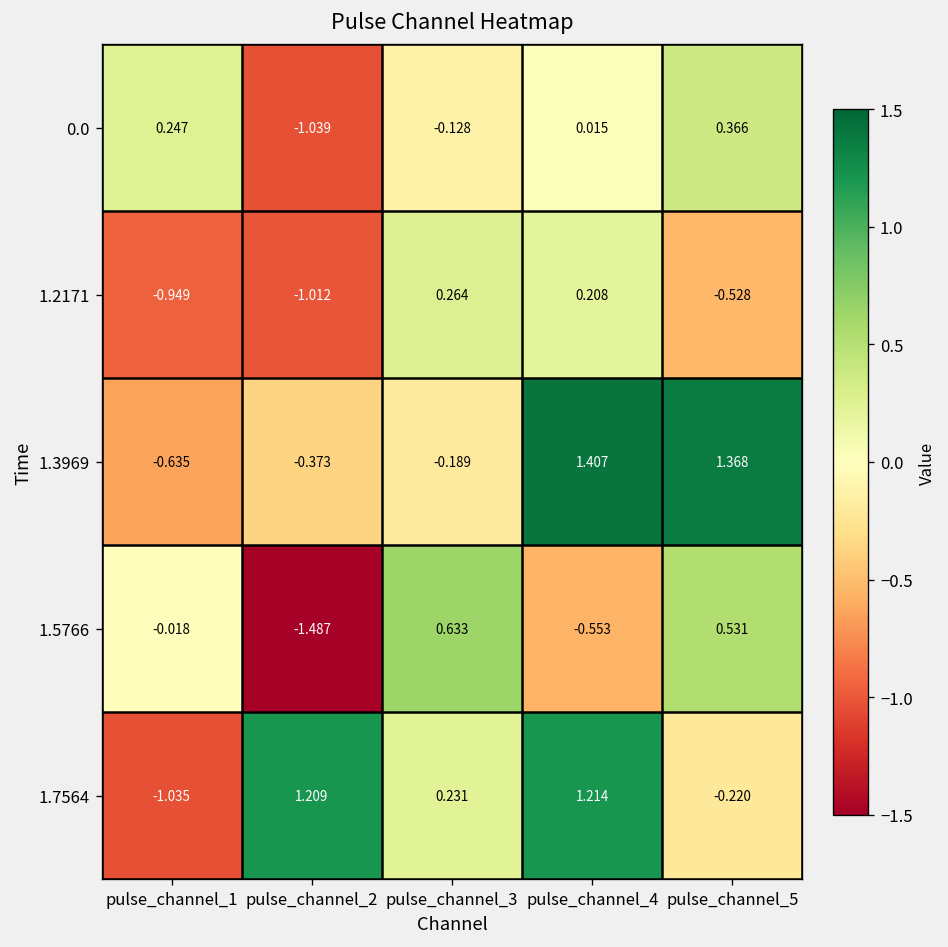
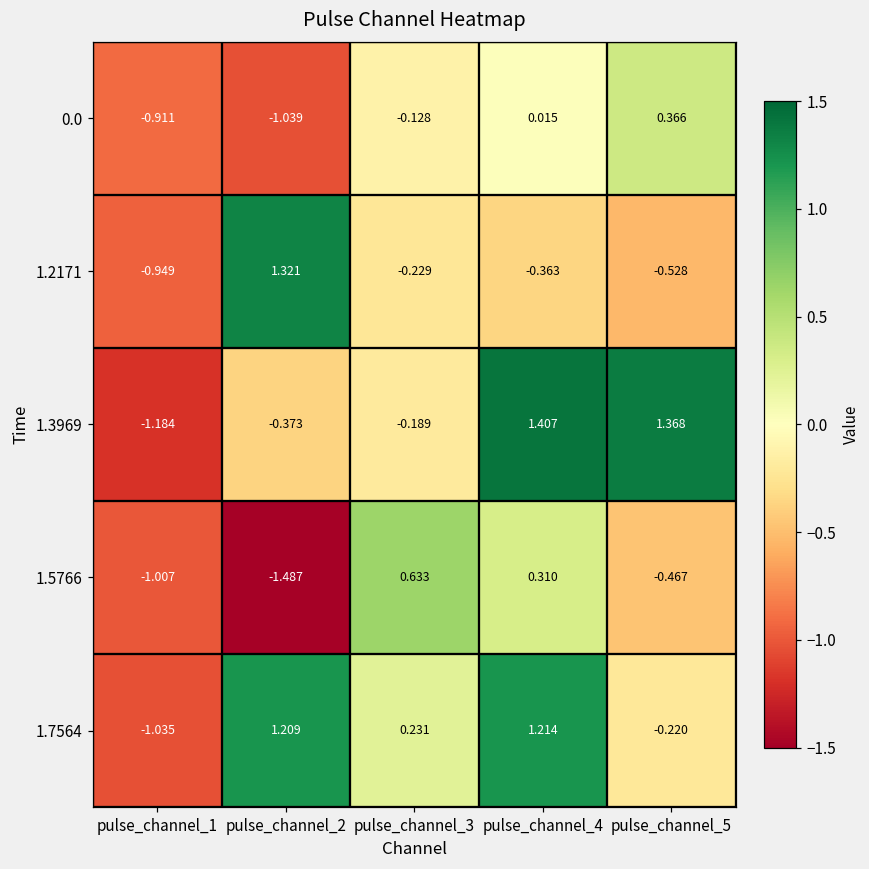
  {
    "0.0": {
-     "pulse_channel_1": 0.247,
+     "pulse_channel_1": -0.911,
      "pulse_channel_2": -1.039,
      "pulse_channel_3": -0.128,
      "pulse_channel_4": 0.015,
      "pulse_channel_5": 0.366
    },
    "1.2171": {
      "pulse_channel_1": -0.949,
-     "pulse_channel_2": -1.012,
-     "pulse_channel_3": 0.264,
-     "pulse_channel_4": 0.208,
+     "pulse_channel_2": 1.321,
+     "pulse_channel_3": -0.229,
+     "pulse_channel_4": -0.363,
      "pulse_channel_5": -0.528
    },
    "1.3969": {
-     "pulse_channel_1": -0.635,
+     "pulse_channel_1": -1.184,
      "pulse_channel_2": -0.373,
      "pulse_channel_3": -0.189,
      "pulse_channel_4": 1.407,
      "pulse_channel_5": 1.368
    },
    "1.5766": {
-     "pulse_channel_1": -0.018,
+     "pulse_channel_1": -1.007,
      "pulse_channel_2": -1.487,
      "pulse_channel_3": 0.633,
-     "pulse_channel_4": -0.553,
-     "pulse_channel_5": 0.531
+     "pulse_channel_4": 0.310,
+     "pulse_channel_5": -0.467
    },
    "1.7564": {
      "pulse_channel_1": -1.035,
      "pulse_channel_2": 1.209,
      "pulse_channel_3": 0.231,
      "pulse_channel_4": 1.214,
      "pulse_channel_5": -0.220
    }
  }
